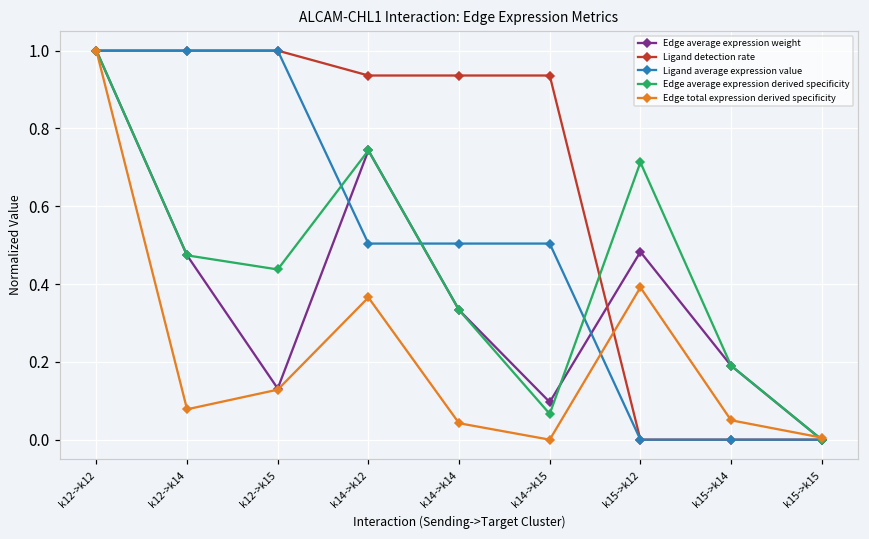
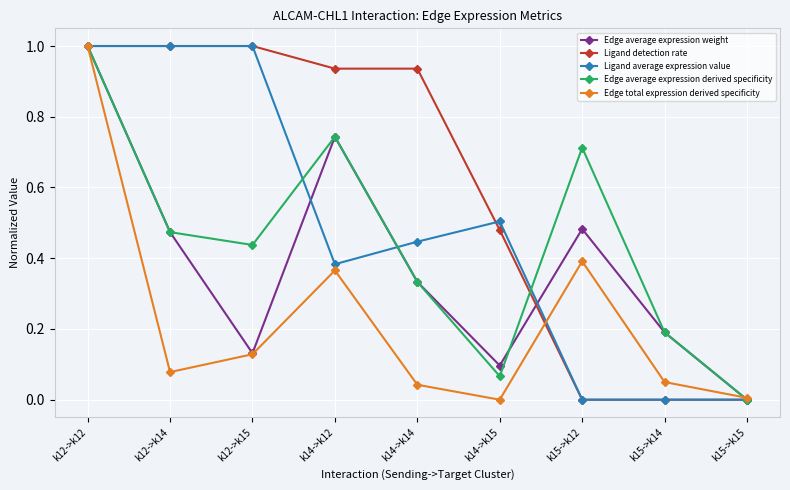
  {
    "Edge average expression weight": {
      "k14->k15": 0.10,
      "k15->k12": 0.48
    },
    "Ligand detection rate": {
      "k14->k12": 0.94,
      "k14->k14": 0.94,
-     "k14->k15": 0.94
+     "k14->k15": 0.48
    },
    "Ligand average expression value": {
-     "k14->k12": 0.50,
-     "k14->k14": 0.50,
+     "k14->k12": 0.38,
+     "k14->k14": 0.45,
      "k14->k15": 0.50
    },
    "Edge average expression derived specificity": {
      "k12->k15": 0.44,
      "k14->k15": 0.07,
      "k15->k12": 0.71
    },
    "Edge total expression derived specificity": {
      "k12->k14": 0.08,
      "k14->k12": 0.37,
      "k14->k14": 0.04,
      "k14->k15": 0.00,
      "k15->k12": 0.39,
      "k15->k14": 0.05
    }
  }
